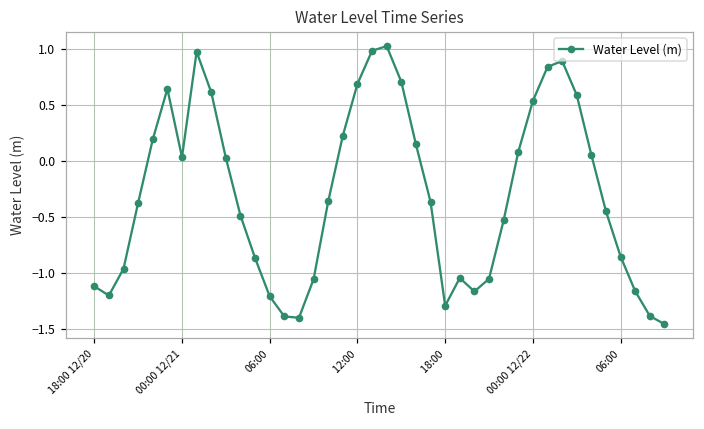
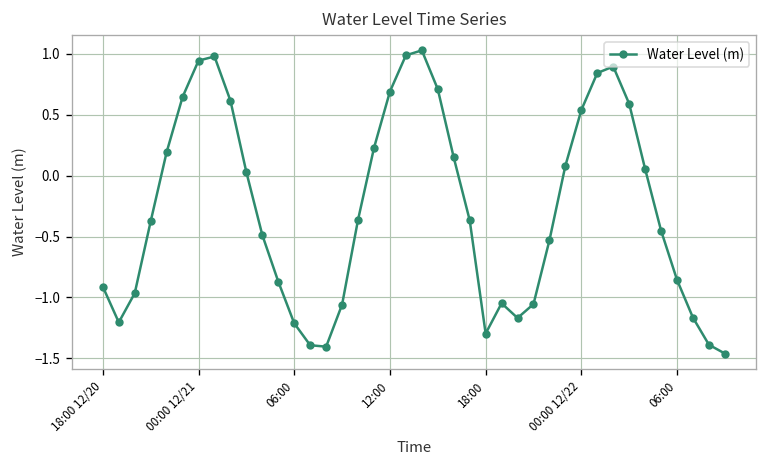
  {
-   "18:00 12/20": -1.12,
-   "00:00 12/21": 0.03,
+   "18:00 12/20": -0.91,
+   "00:00 12/21": 0.94,
    "12:00": 0.69,
    "18:00": -1.30,
    "00:00 12/22": 0.54
  }
